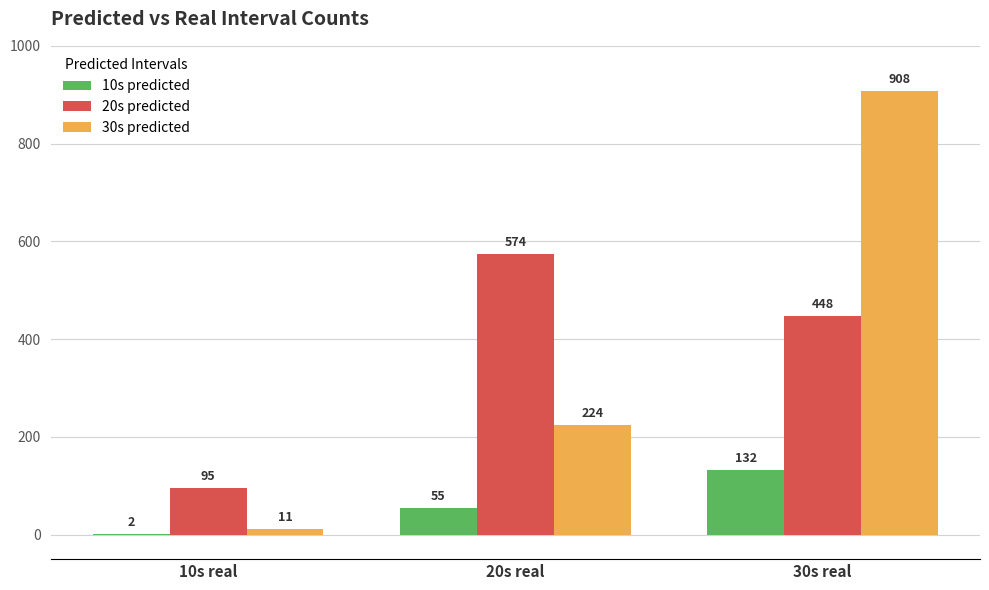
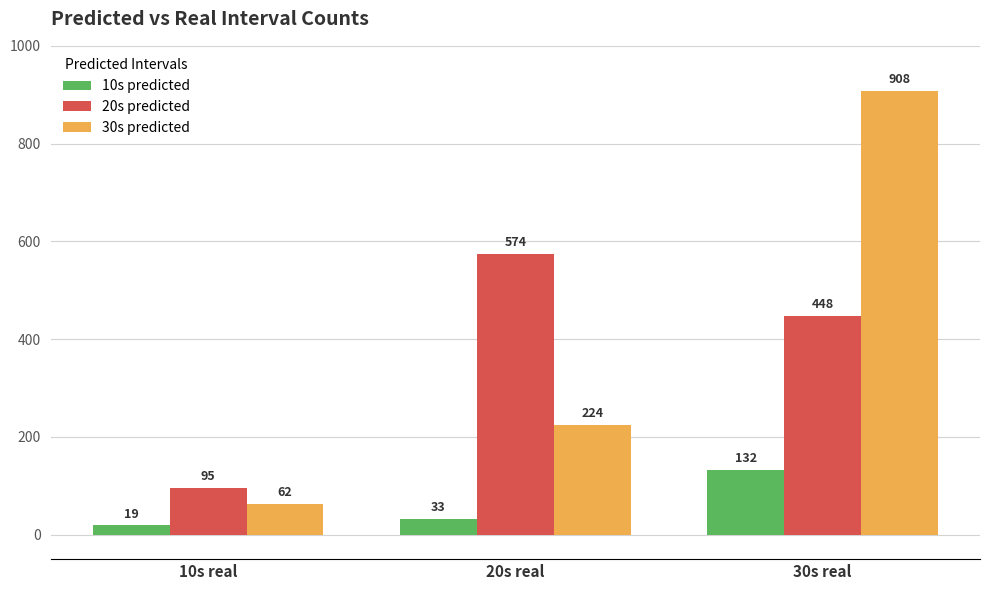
  {
    "10s predicted": {
-     "10s real": 2,
-     "20s real": 55,
+     "10s real": 19,
+     "20s real": 33,
      "30s real": 132
    },
    "20s predicted": {
      "10s real": 95,
      "20s real": 574,
      "30s real": 448
    },
    "30s predicted": {
-     "10s real": 11,
+     "10s real": 62,
      "20s real": 224,
      "30s real": 908
    }
  }
